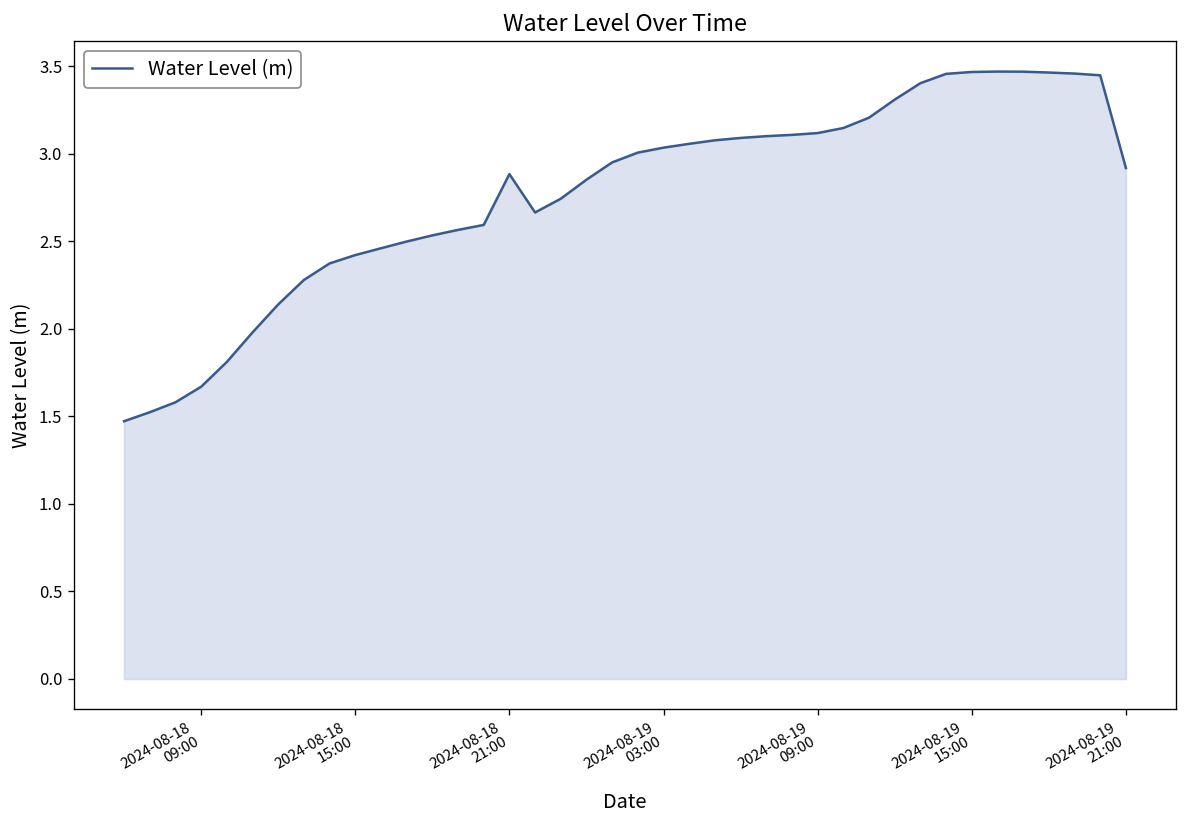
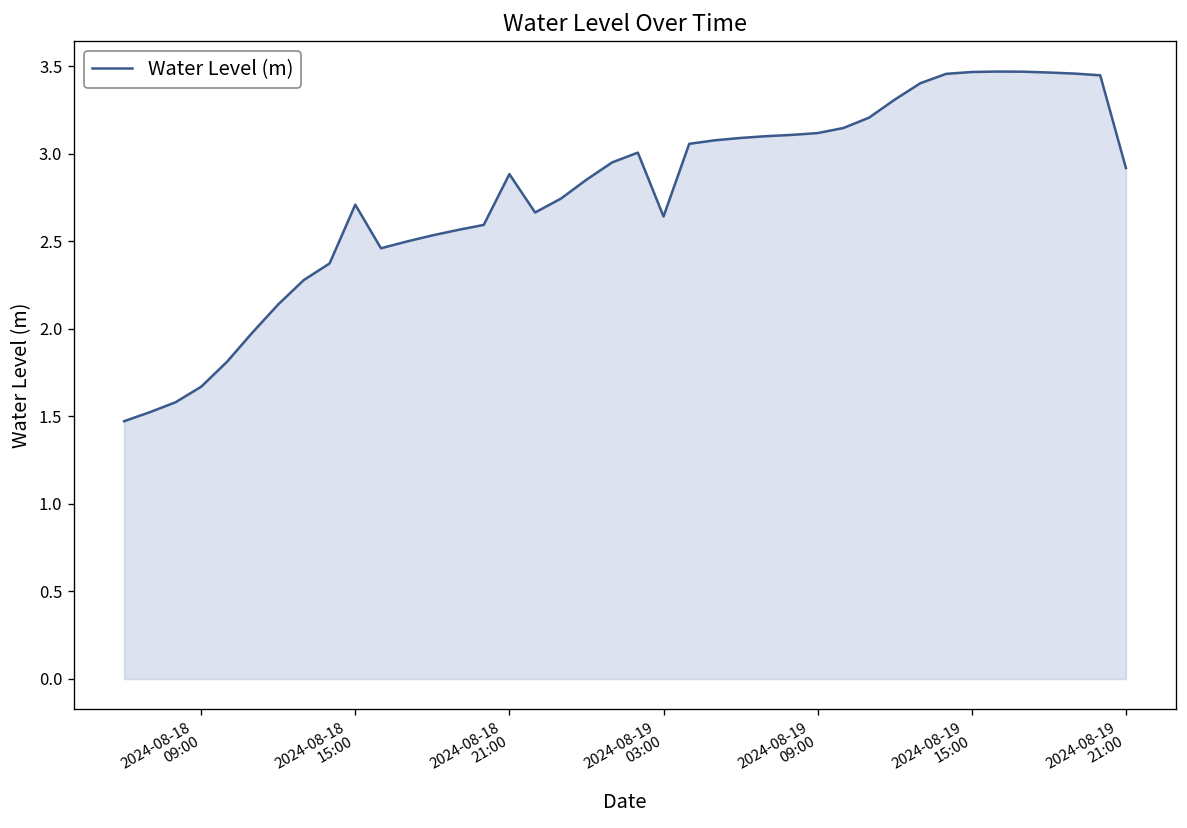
  {
    "2024-08-18 09:00": 1.67,
-   "2024-08-18 15:00": 2.42,
+   "2024-08-18 15:00": 2.71,
    "2024-08-18 21:00": 2.88,
-   "2024-08-19 03:00": 3.03,
+   "2024-08-19 03:00": 2.64,
    "2024-08-19 09:00": 3.12,
    "2024-08-19 15:00": 3.47,
    "2024-08-19 21:00": 2.92
  }
